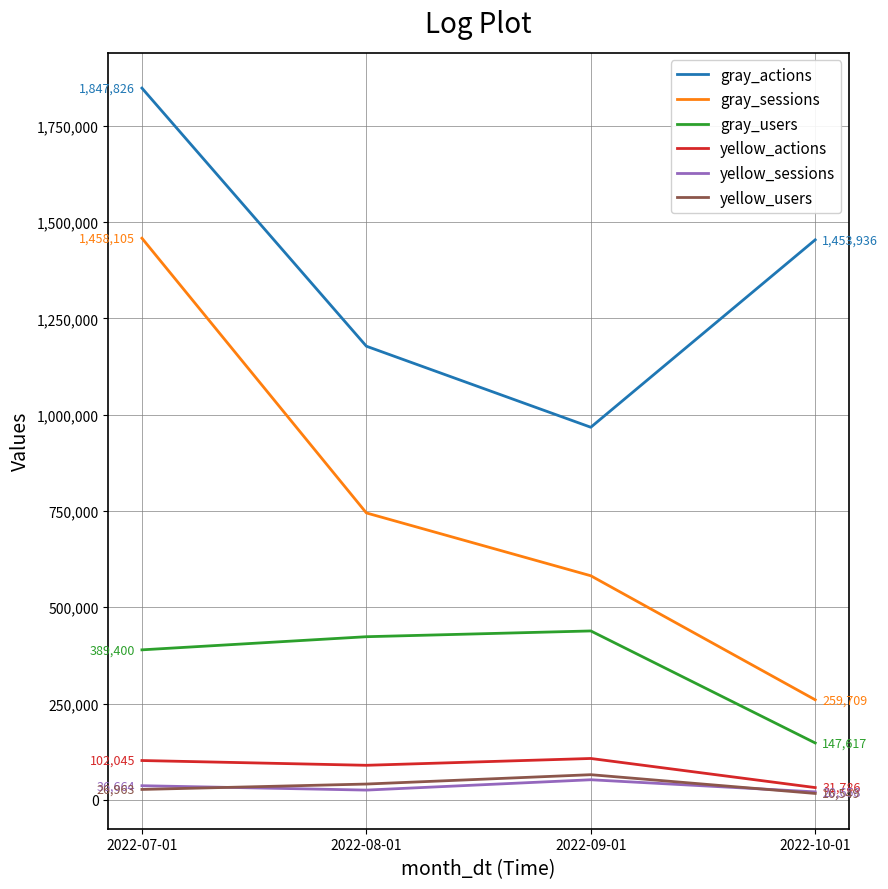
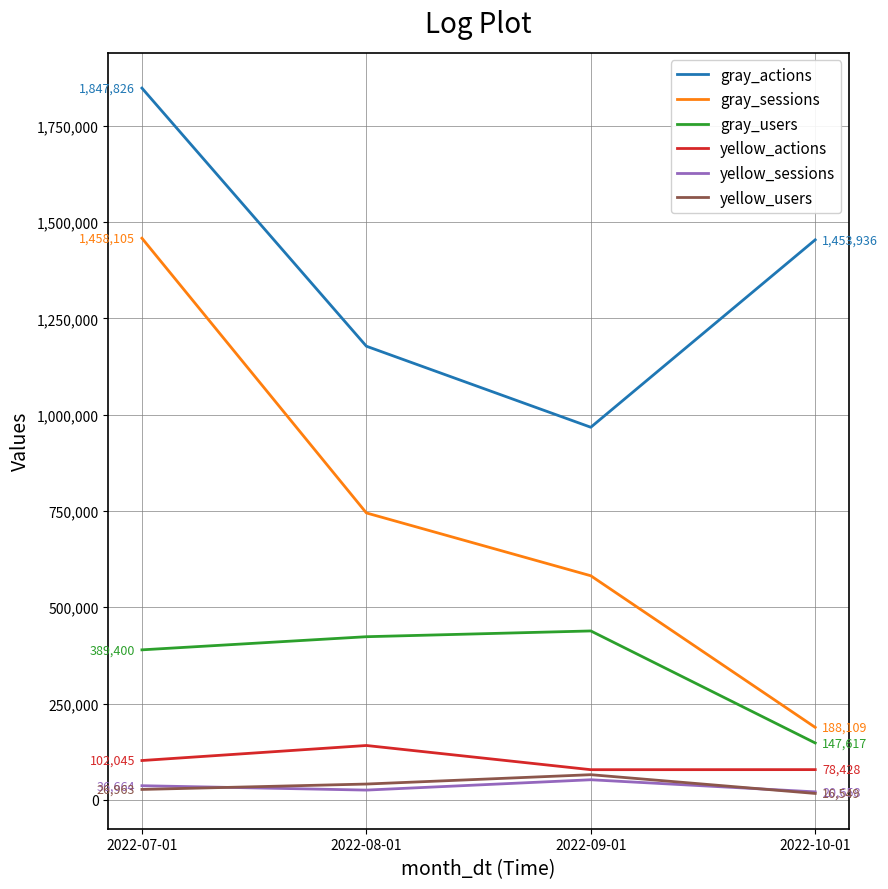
  {
    "gray_actions": {
      "2022-07-01": "1,847,826",
      "2022-10-01": "1,453,936"
    },
    "gray_sessions": {
      "2022-07-01": "1,458,105",
-     "2022-10-01": "259,709"
+     "2022-10-01": "188,109"
    },
    "gray_users": {
      "2022-07-01": "389,400",
      "2022-10-01": "147,617"
    },
    "yellow_actions": {
      "2022-07-01": "102,045",
-     "2022-08-01": "90,000",
-     "2022-09-01": "110,000",
-     "2022-10-01": "31,786"
+     "2022-08-01": "140,000",
+     "2022-09-01": "80,000",
+     "2022-10-01": "78,428"
    },
    "yellow_sessions": {
      "2022-08-01": "30,000",
      "2022-09-01": "50,000"
    },
    "yellow_users": {
      "2022-08-01": "40,000",
      "2022-09-01": "70,000"
    }
  }
